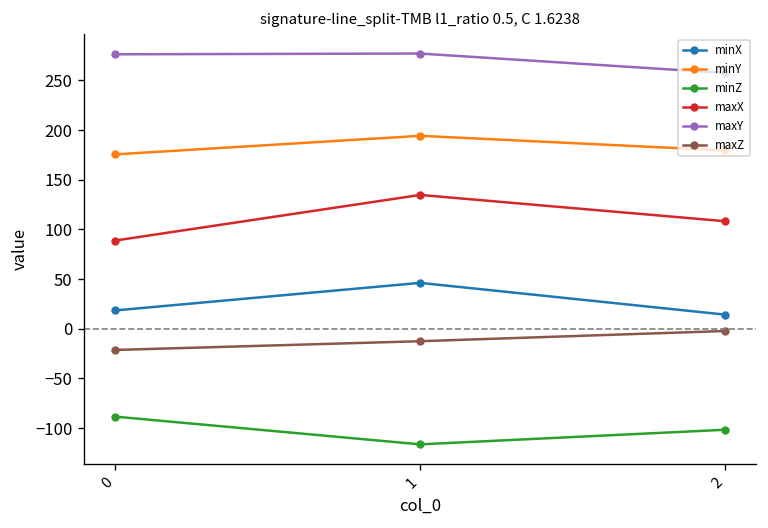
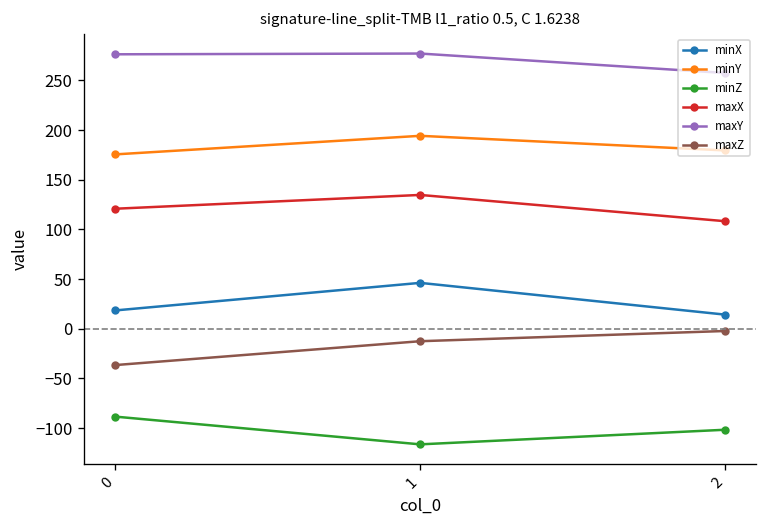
  {
    "minX": {
      "0": 20,
      "1": 50,
      "2": 10
    },
    "minY": {
      "0": 180,
      "1": 190,
      "2": 180
    },
    "minZ": {
      "0": -90,
      "1": -120,
      "2": -100
    },
    "maxX": {
-     "0": 90,
+     "0": 120,
      "1": 130,
      "2": 110
    },
    "maxY": {
      "0": 280,
      "1": 280
    },
    "maxZ": {
-     "0": -20,
+     "0": -40,
      "1": -10,
      "2": 0
    }
  }
